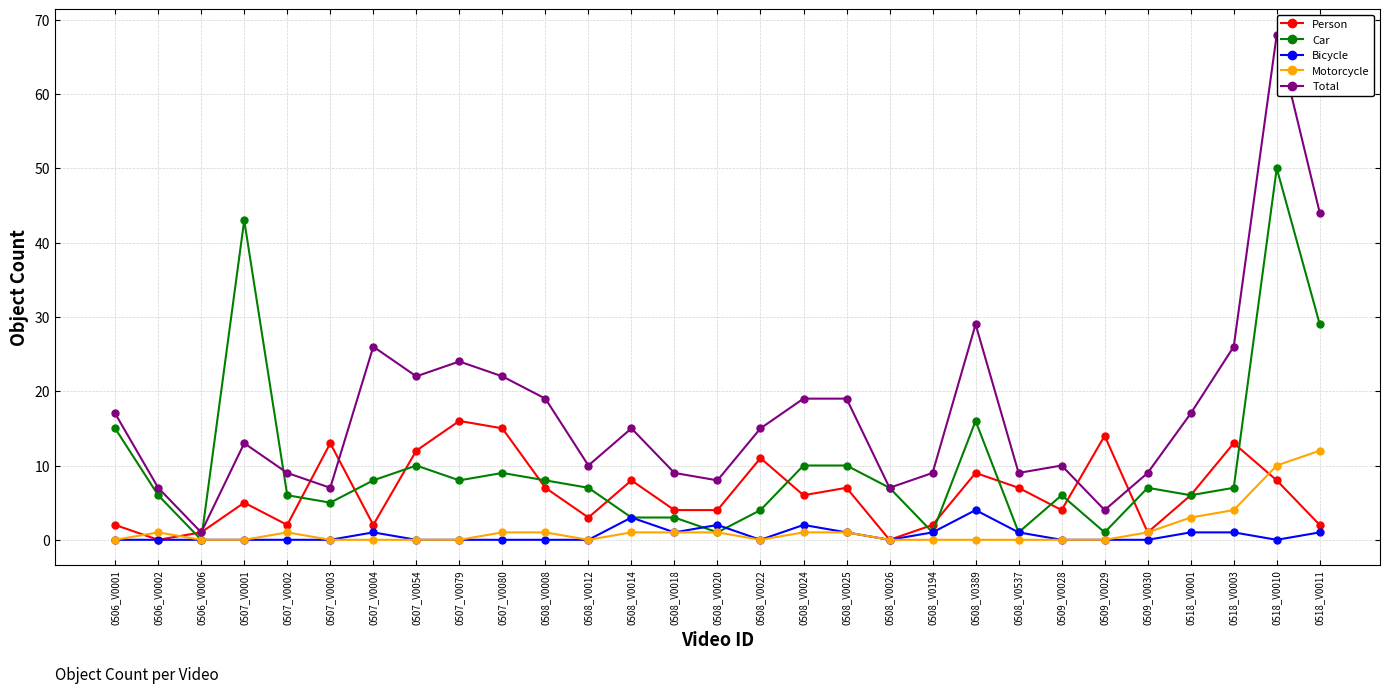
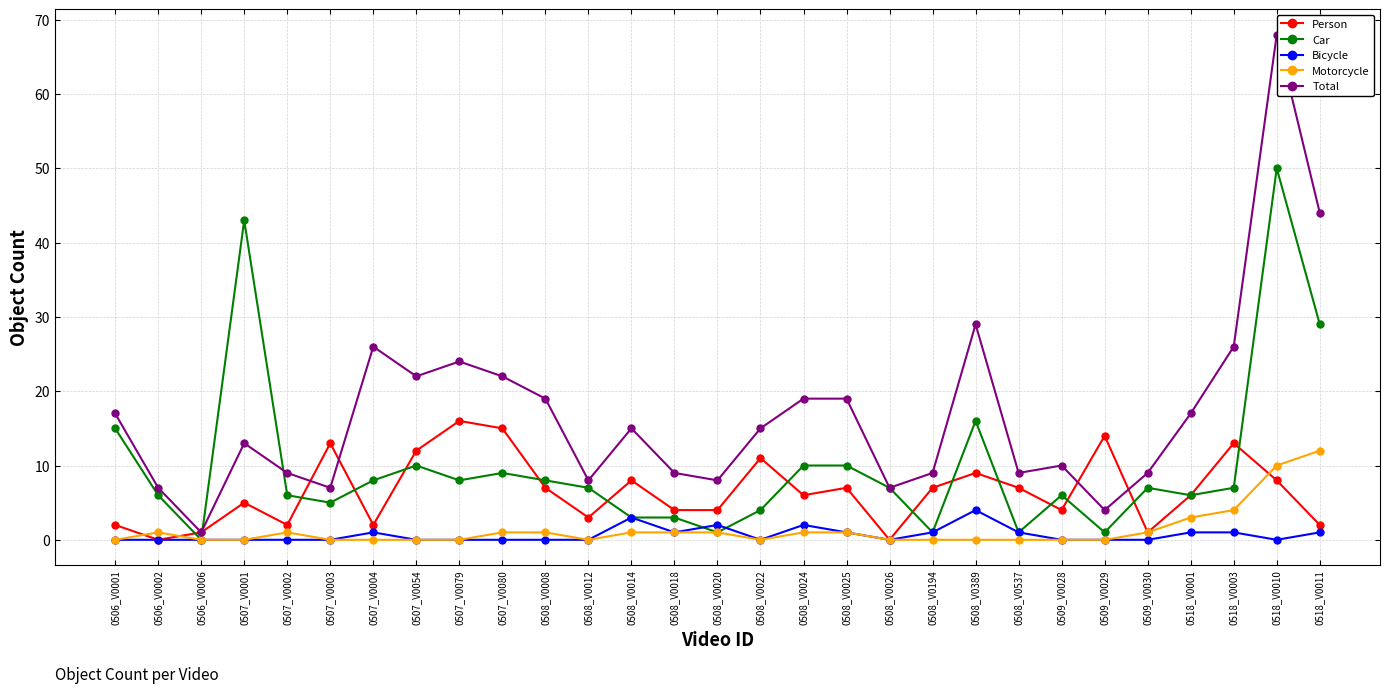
  {
    "Person": {
      "0506_V0001": 2,
      "0507_V0001": 5,
      "0507_V0002": 2,
      "0507_V0003": 13,
      "0507_V0004": 2,
      "0507_V0054": 12,
      "0507_V0079": 16,
      "0507_V0080": 15,
      "0508_V0008": 7,
      "0508_V0012": 3,
      "0508_V0014": 8,
      "0508_V0018": 4,
      "0508_V0020": 4,
      "0508_V0022": 11,
      "0508_V0024": 6,
      "0508_V0025": 7,
-     "0508_V0194": 2,
+     "0508_V0194": 7,
      "0508_V0389": 9,
      "0508_V0537": 7,
      "0509_V0028": 4,
      "0509_V0029": 14,
      "0518_V0003": 13,
      "0518_V0010": 8,
      "0518_V0011": 2
    },
    "Car": {
      "0506_V0001": 15,
      "0506_V0002": 6,
      "0507_V0001": 43,
      "0507_V0002": 6,
      "0507_V0003": 5,
      "0507_V0004": 8,
      "0507_V0054": 10,
      "0507_V0079": 8,
      "0507_V0080": 9,
      "0508_V0008": 8,
      "0508_V0012": 7,
      "0508_V0018": 3,
      "0508_V0022": 4,
      "0508_V0024": 10,
      "0508_V0025": 10,
      "0508_V0389": 16,
      "0509_V0028": 6,
      "0509_V0029": 1,
      "0509_V0030": 7,
      "0518_V0003": 7,
      "0518_V0010": 50,
      "0518_V0011": 29
    },
    "Bicycle": {
      "0507_V0002": 0,
      "0507_V0004": 1,
      "0507_V0080": 0,
      "0508_V0008": 0,
      "0508_V0020": 2,
      "0508_V0024": 2,
      "0508_V0389": 4,
      "0509_V0030": 0,
      "0518_V0001": 1,
      "0518_V0003": 1,
      "0518_V0010": 0,
      "0518_V0011": 1
    },
    "Motorcycle": {
      "0506_V0002": 1,
      "0507_V0002": 1,
      "0507_V0004": 0,
      "0507_V0080": 1,
      "0508_V0008": 1,
      "0508_V0014": 1,
      "0508_V0024": 1,
      "0508_V0194": 0,
      "0508_V0389": 0,
      "0508_V0537": 0,
      "0518_V0001": 3,
      "0518_V0003": 4,
      "0518_V0010": 10,
      "0518_V0011": 12
    },
    "Total": {
      "0506_V0001": 17,
      "0506_V0002": 7,
      "0507_V0001": 13,
      "0507_V0002": 9,
      "0507_V0003": 7,
      "0507_V0004": 26,
      "0507_V0054": 22,
      "0507_V0079": 24,
      "0507_V0080": 22,
      "0508_V0008": 19,
-     "0508_V0012": 10,
+     "0508_V0012": 8,
      "0508_V0014": 15,
      "0508_V0018": 9,
      "0508_V0020": 8,
      "0508_V0022": 15,
      "0508_V0024": 19,
      "0508_V0025": 19,
      "0508_V0194": 9,
      "0508_V0389": 29,
      "0508_V0537": 9,
      "0509_V0028": 10,
      "0509_V0029": 4,
      "0509_V0030": 9,
      "0518_V0001": 17,
      "0518_V0003": 26,
      "0518_V0010": 68,
      "0518_V0011": 44
    }
  }
